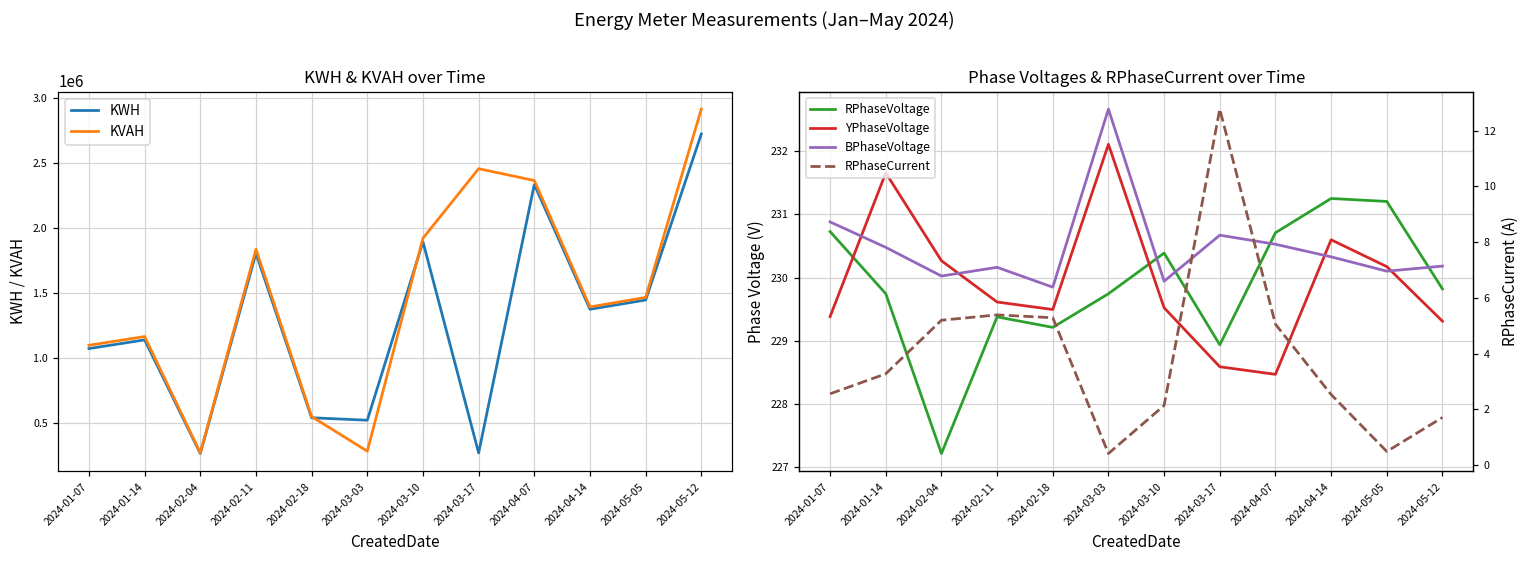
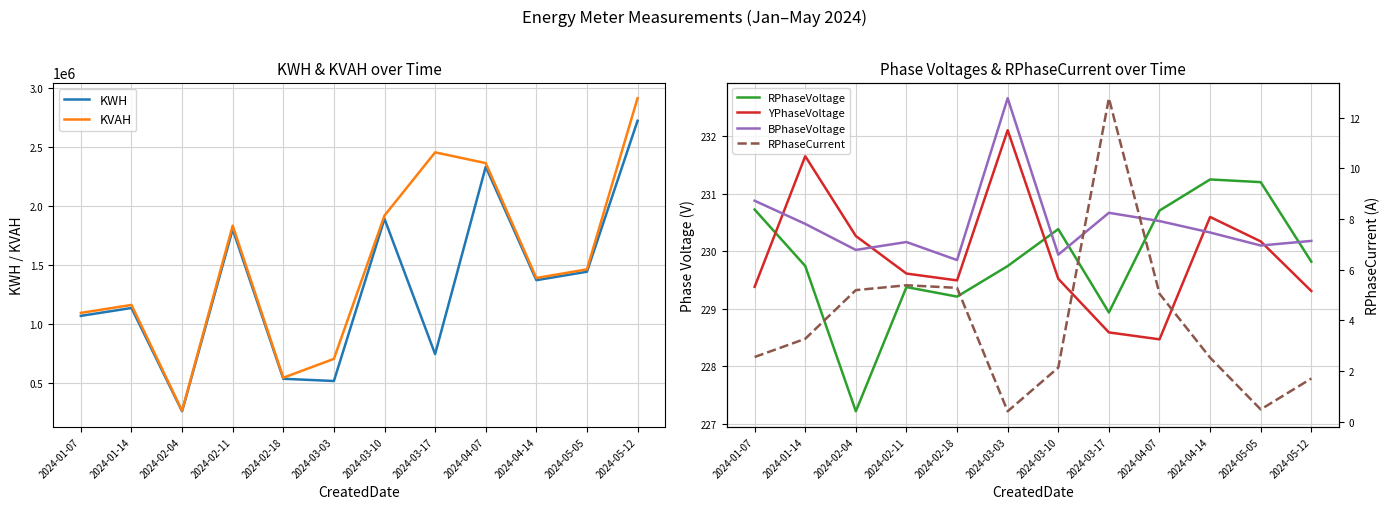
  {
    "KWH & KVAH over Time": {
      "KWH": {
        "2024-01-07": 1070000,
        "2024-01-14": 1140000,
        "2024-02-11": 1800000,
        "2024-03-03": 520000,
        "2024-03-10": 1890000,
-       "2024-03-17": 270000,
+       "2024-03-17": 750000,
        "2024-04-07": 2330000,
        "2024-05-12": 2720000
      },
      "KVAH": {
        "2024-01-07": 1100000,
        "2024-01-14": 1160000,
        "2024-02-11": 1840000,
-       "2024-03-03": 280000,
+       "2024-03-03": 710000,
        "2024-03-10": 1920000,
        "2024-03-17": 2460000,
        "2024-04-07": 2370000,
        "2024-05-12": 2920000
      }
    }
  }
